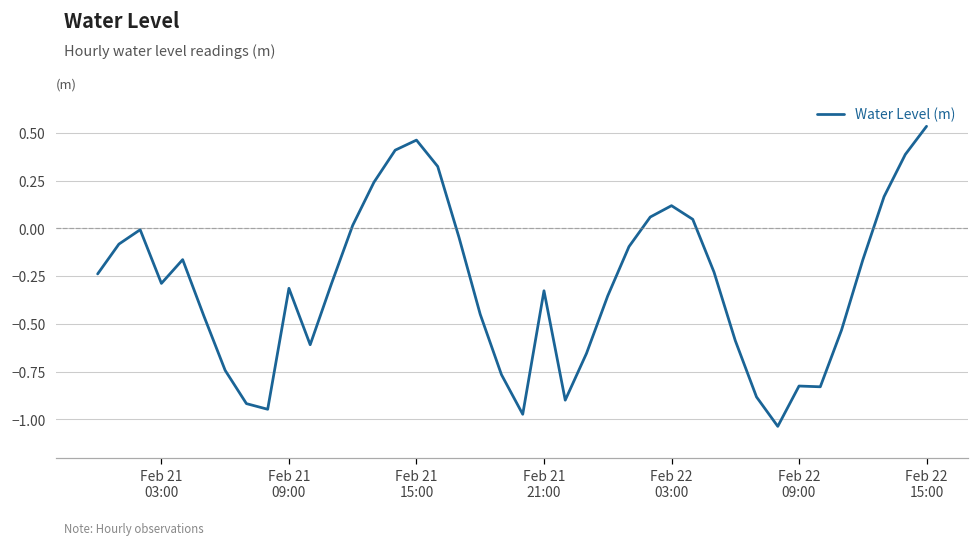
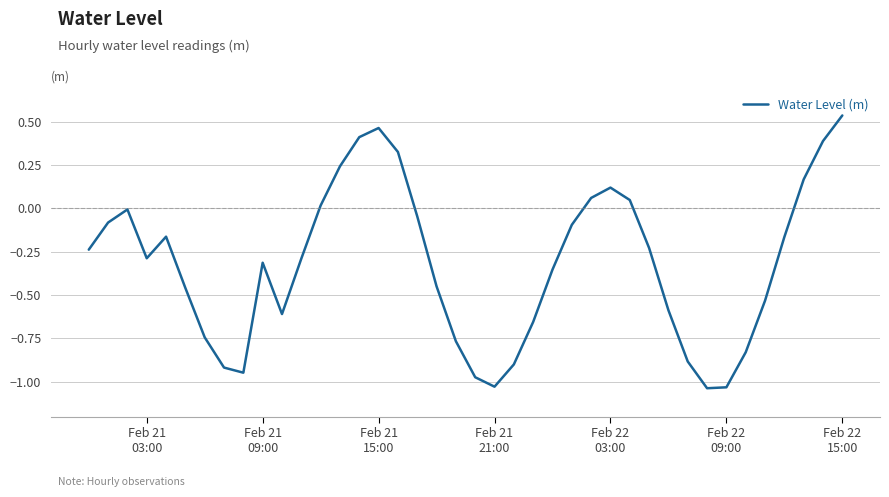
  {
    "Feb 21 03:00": -0.29,
    "Feb 21 09:00": -0.31,
    "Feb 21 15:00": 0.46,
-   "Feb 21 21:00": -0.33,
+   "Feb 21 21:00": -1.03,
    "Feb 22 03:00": 0.12,
-   "Feb 22 09:00": -0.83,
+   "Feb 22 09:00": -1.03,
    "Feb 22 15:00": 0.54
  }
